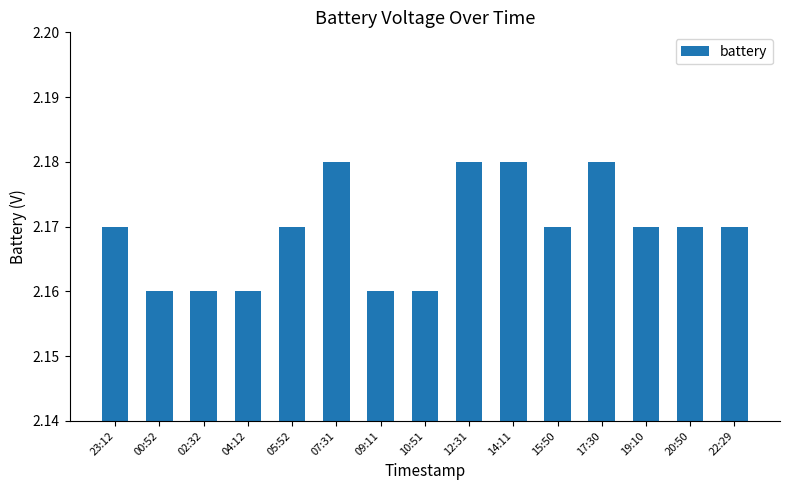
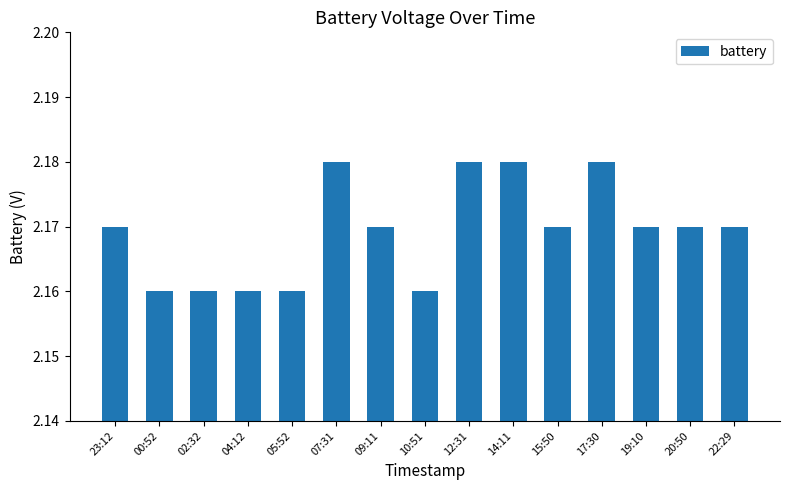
  {
    "23:12": 2.17,
    "00:52": 2.16,
    "02:32": 2.16,
    "04:12": 2.16,
-   "05:52": 2.17,
+   "05:52": 2.16,
    "07:31": 2.18,
-   "09:11": 2.16,
+   "09:11": 2.17,
    "10:51": 2.16,
    "12:31": 2.18,
    "14:11": 2.18,
    "15:50": 2.17,
    "17:30": 2.18,
    "19:10": 2.17,
    "20:50": 2.17,
    "22:29": 2.17
  }
